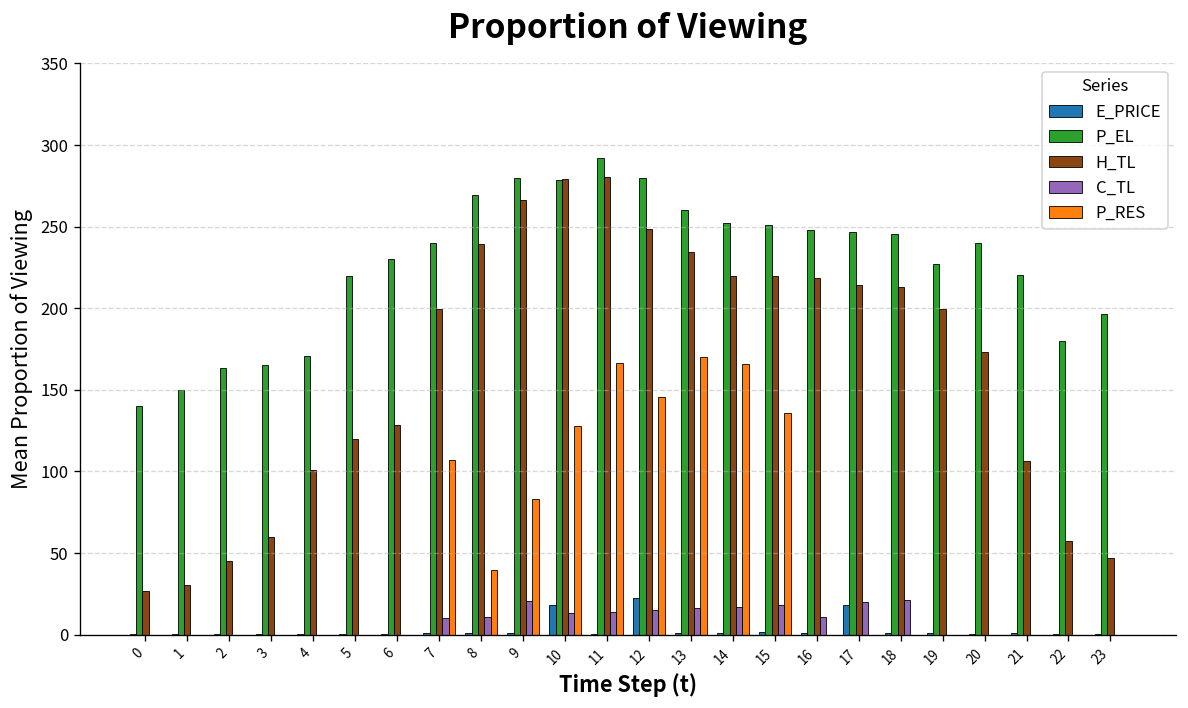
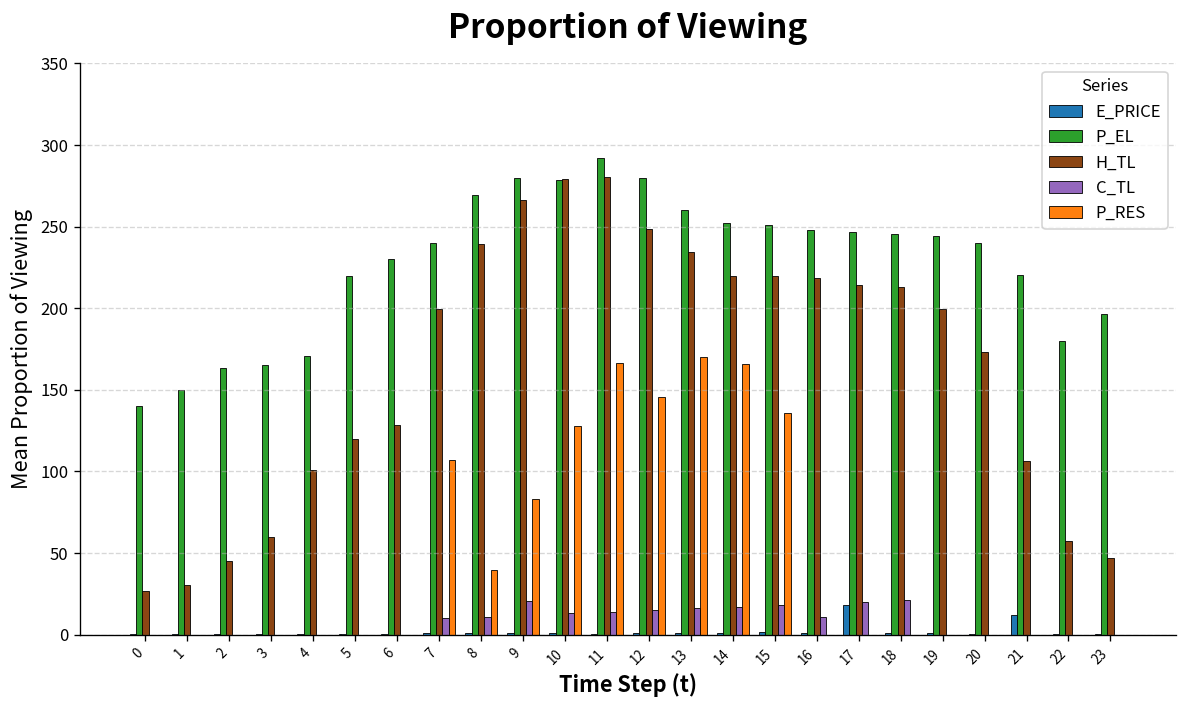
  {
    "E_PRICE": {
-     "10": 18,
-     "12": 22,
+     "10": 1,
+     "12": 1,
      "17": 18,
-     "21": 1
+     "21": 12
    },
    "P_EL": {
      "0": 140,
      "1": 150,
      "2": 163,
      "3": 165,
      "4": 171,
      "5": 220,
      "6": 230,
      "7": 240,
      "8": 270,
      "9": 280,
      "10": 279,
      "11": 292,
      "12": 280,
      "13": 260,
      "14": 252,
      "15": 251,
      "16": 248,
      "17": 246,
      "18": 246,
-     "19": 227,
+     "19": 244,
      "20": 240,
      "21": 220,
      "22": 180,
      "23": 196
    },
    "H_TL": {
      "0": 27,
      "1": 31,
      "2": 45,
      "3": 60,
      "4": 101,
      "5": 120,
      "6": 129,
      "7": 200,
      "8": 239,
      "9": 266,
      "10": 279,
      "11": 280,
      "12": 249,
      "13": 234,
      "14": 220,
      "15": 219,
      "16": 218,
      "17": 214,
      "18": 213,
      "19": 200,
      "20": 173,
      "21": 106,
      "22": 58,
      "23": 47
    },
    "C_TL": {
      "0": 0,
      "1": 0,
      "2": 0,
      "3": 0,
      "4": 0,
      "5": 0,
      "6": 0,
      "7": 10,
      "8": 11,
      "9": 21,
      "10": 13,
      "11": 14,
      "12": 15,
      "13": 16,
      "14": 17,
      "15": 18,
      "16": 11,
      "17": 20,
      "18": 21,
      "19": 0,
      "20": 0,
      "21": 0,
      "22": 0,
      "23": 0
    },
    "P_RES": {
      "0": 0,
      "1": 0,
      "2": 0,
      "3": 0,
      "4": 0,
      "5": 0,
      "6": 0,
      "7": 107,
      "8": 40,
      "9": 83,
      "10": 128,
      "11": 166,
      "12": 146,
      "13": 170,
      "14": 166,
      "15": 136,
      "16": 0,
      "17": 0,
      "18": 0,
      "19": 0,
      "20": 0,
      "21": 0,
      "22": 0,
      "23": 0
    }
  }
